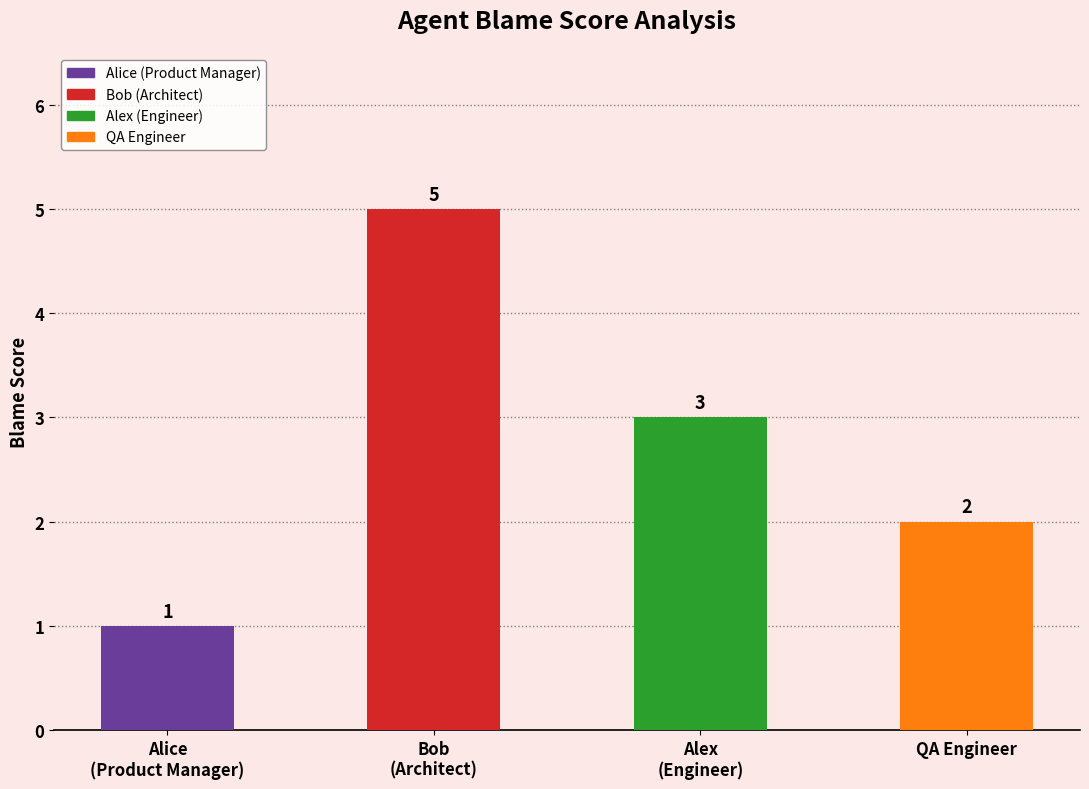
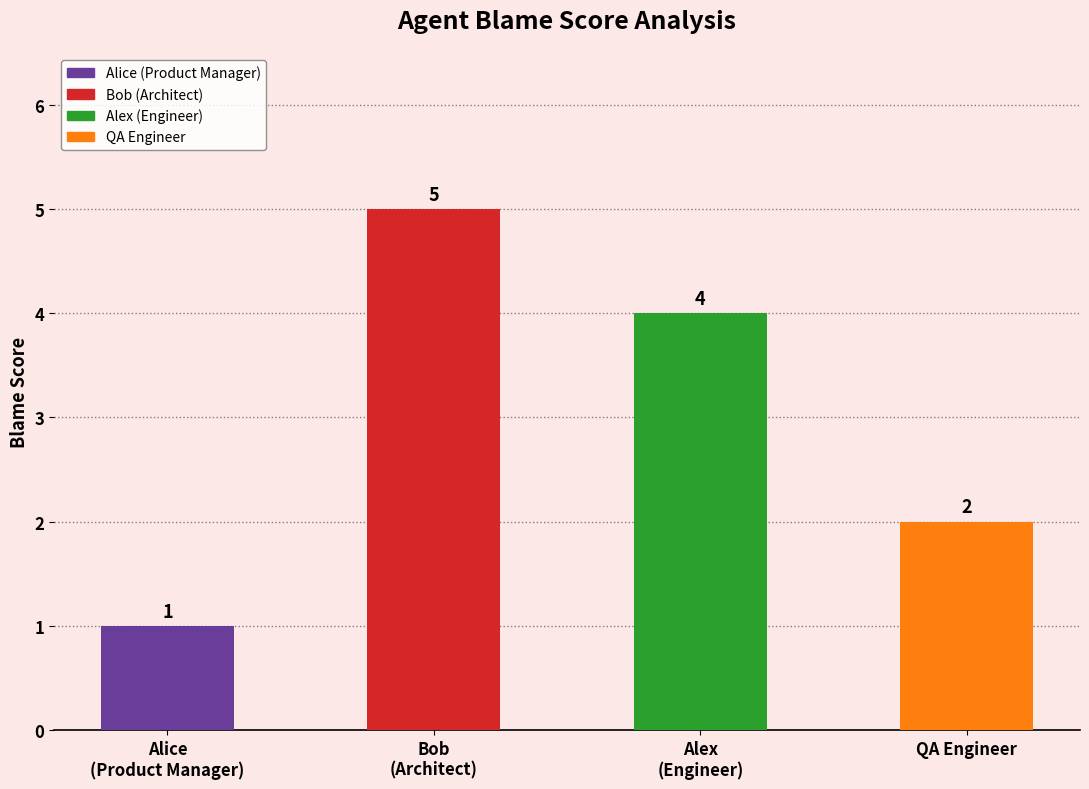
  {
    "Alice (Product Manager)": 1,
    "Bob (Architect)": 5,
-   "Alex (Engineer)": 3,
+   "Alex (Engineer)": 4,
    "QA Engineer": 2
  }
